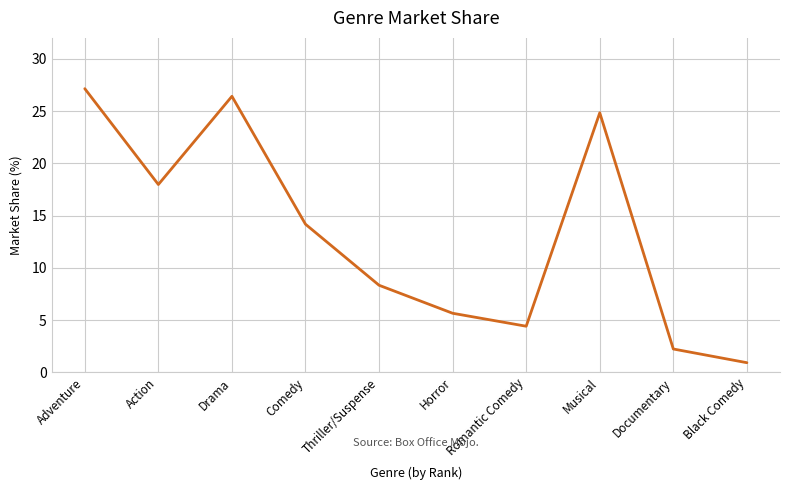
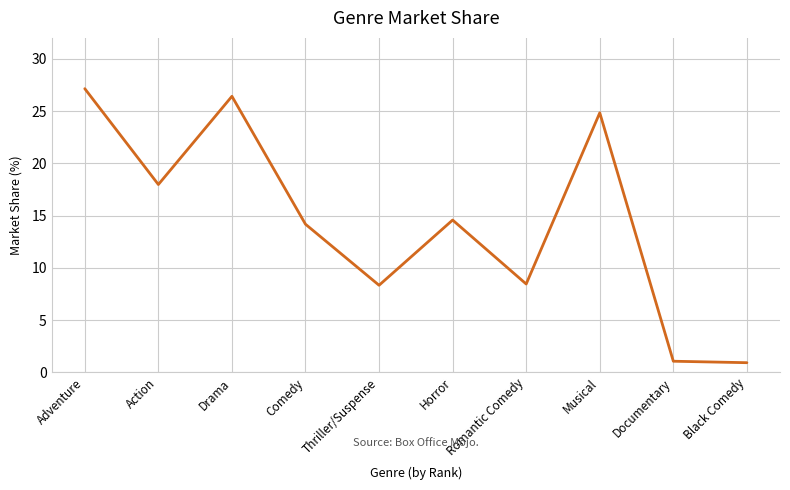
  {
    "Adventure": 27.1,
    "Action": 18.0,
    "Drama": 26.4,
    "Comedy": 14.2,
    "Thriller/Suspense": 8.3,
-   "Horror": 5.7,
-   "Romantic Comedy": 4.4,
+   "Horror": 14.6,
+   "Romantic Comedy": 8.5,
    "Musical": 24.8,
-   "Documentary": 2.2,
+   "Documentary": 1.1,
    "Black Comedy": 0.9
  }
